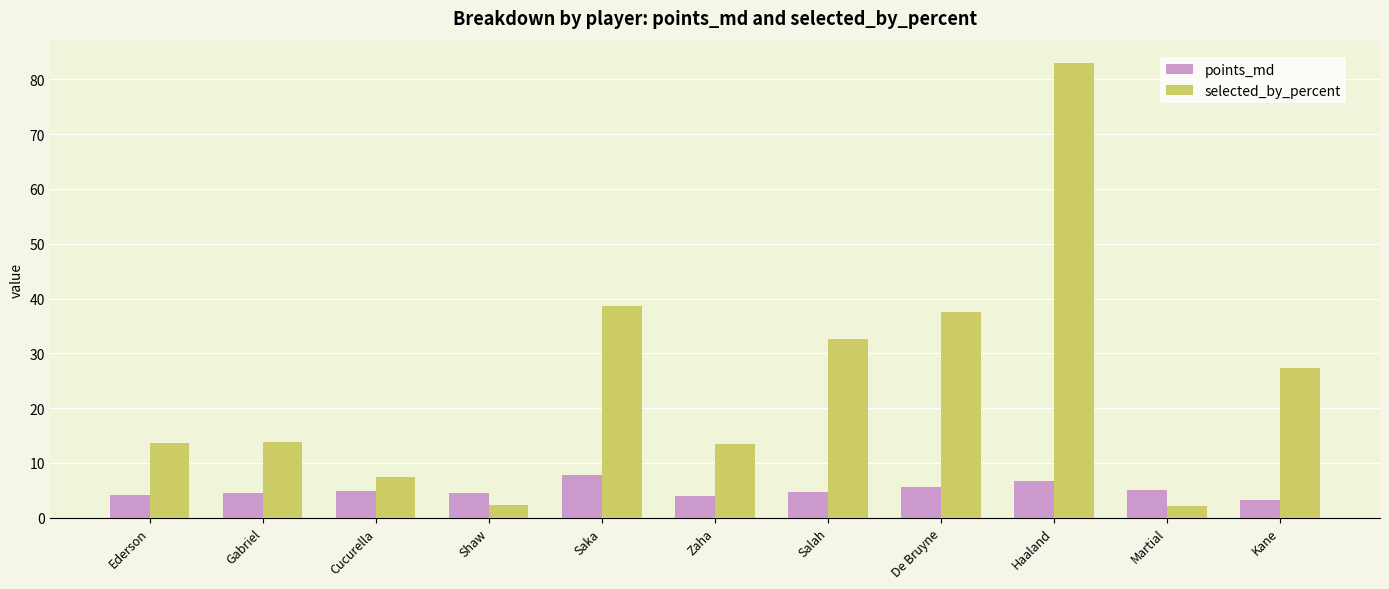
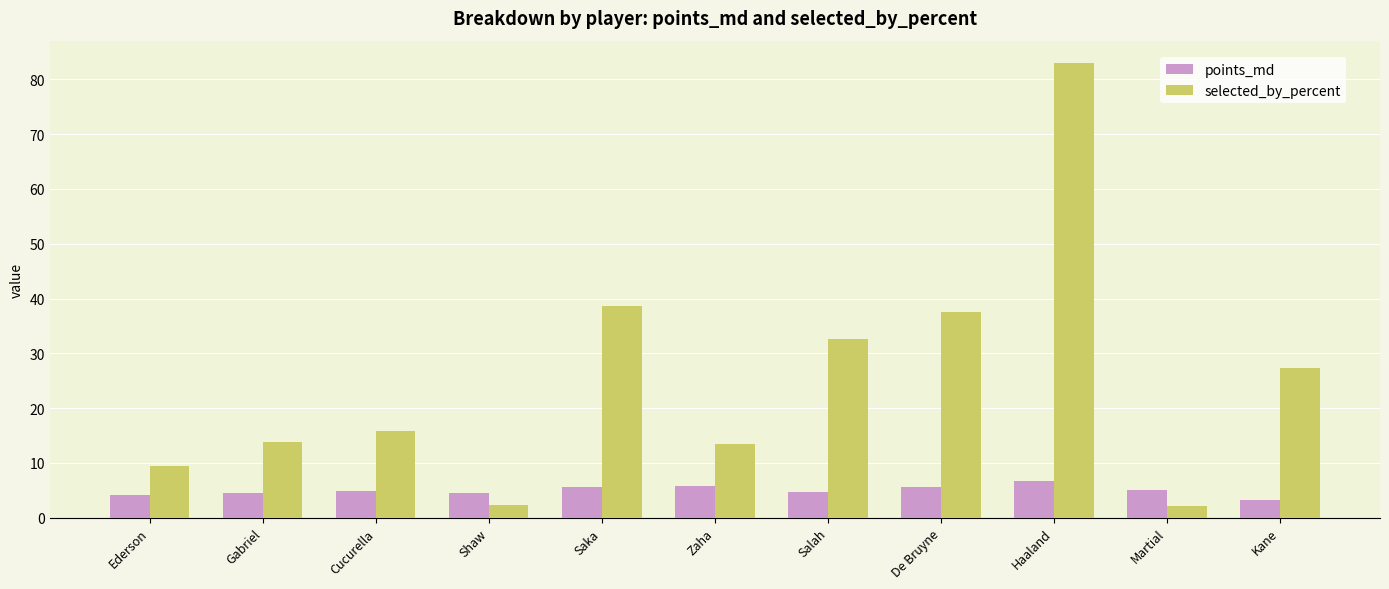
  {
    "points_md": {
      "Ederson": 4,
      "Gabriel": 5,
      "Cucurella": 5,
      "Shaw": 5,
-     "Saka": 8,
-     "Zaha": 4,
+     "Saka": 6,
+     "Zaha": 6,
      "Salah": 5,
      "De Bruyne": 6,
      "Haaland": 7,
      "Martial": 5,
      "Kane": 3
    },
    "selected_by_percent": {
-     "Ederson": 14,
+     "Ederson": 9,
      "Gabriel": 14,
-     "Cucurella": 8,
+     "Cucurella": 16,
      "Shaw": 2,
      "Saka": 39,
      "Zaha": 14,
      "Salah": 33,
      "De Bruyne": 38,
      "Haaland": 83,
      "Martial": 2,
      "Kane": 27
    }
  }
